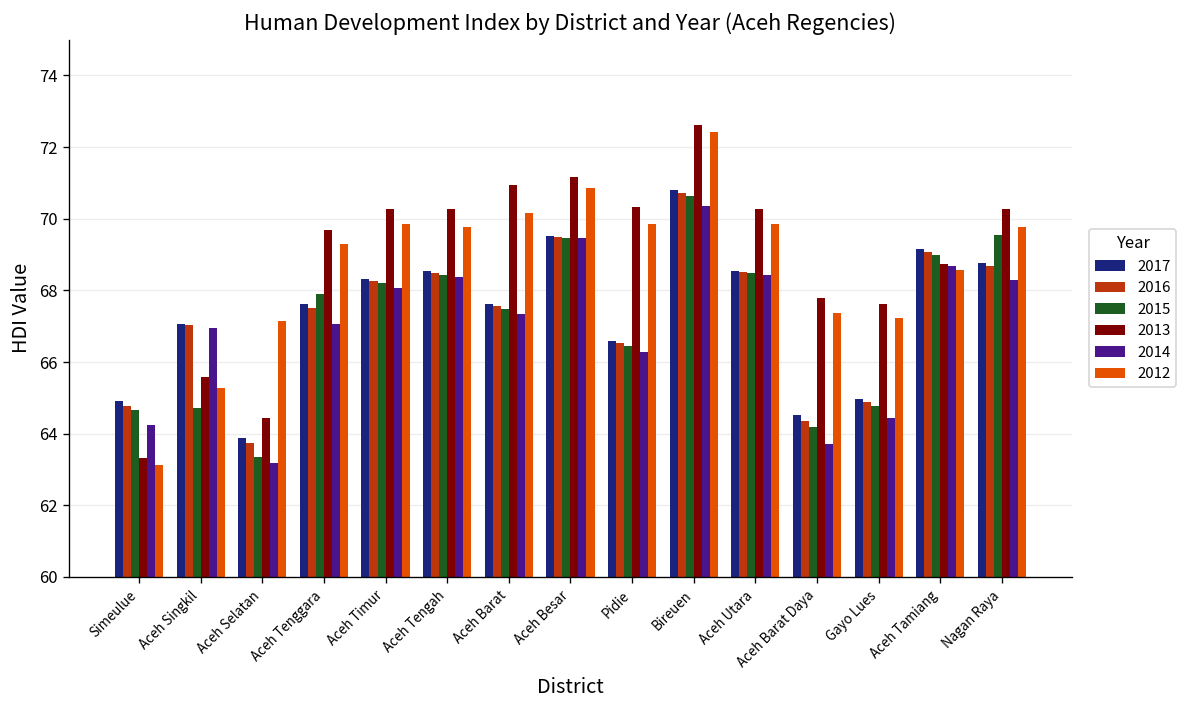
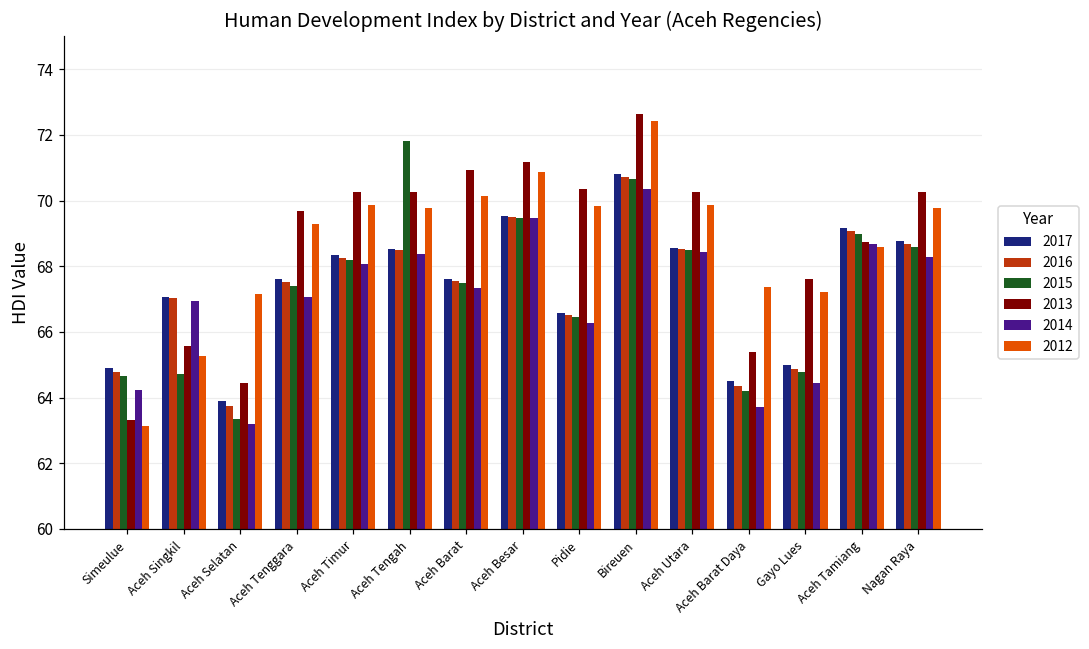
  {
    "2015": {
      "Simeulue": 64.7,
      "Aceh Singkil": 64.7,
      "Aceh Selatan": 63.3,
-     "Aceh Tenggara": 67.9,
+     "Aceh Tenggara": 67.4,
      "Aceh Timur": 68.2,
-     "Aceh Tengah": 68.4,
+     "Aceh Tengah": 71.8,
      "Aceh Barat": 67.5,
      "Aceh Besar": 69.5,
      "Pidie": 66.5,
      "Bireuen": 70.6,
      "Aceh Utara": 68.5,
      "Aceh Barat Daya": 64.2,
      "Gayo Lues": 64.8,
      "Aceh Tamiang": 69.0,
-     "Nagan Raya": 69.5
+     "Nagan Raya": 68.6
    },
    "2013": {
      "Simeulue": 63.3,
      "Aceh Singkil": 65.6,
      "Aceh Selatan": 64.4,
      "Aceh Tenggara": 69.7,
      "Aceh Timur": 70.3,
      "Aceh Tengah": 70.3,
      "Aceh Barat": 70.9,
      "Aceh Besar": 71.2,
      "Pidie": 70.3,
      "Bireuen": 72.6,
      "Aceh Utara": 70.3,
-     "Aceh Barat Daya": 67.8,
+     "Aceh Barat Daya": 65.4,
      "Gayo Lues": 67.6,
      "Aceh Tamiang": 68.8,
      "Nagan Raya": 70.3
    }
  }
